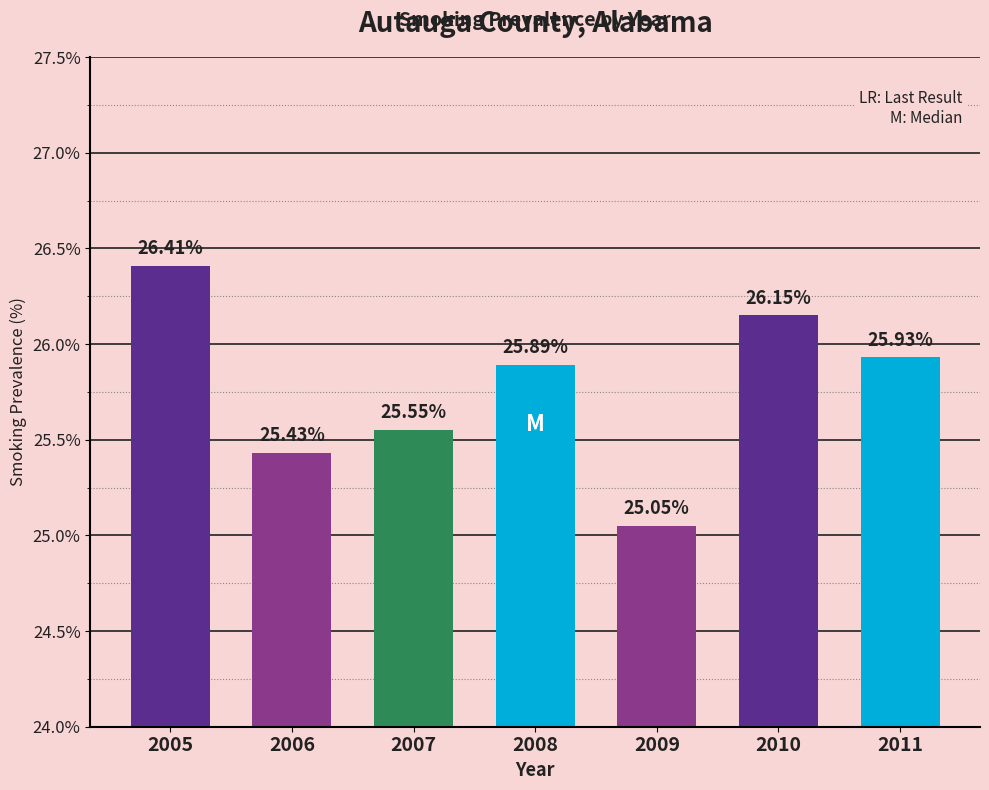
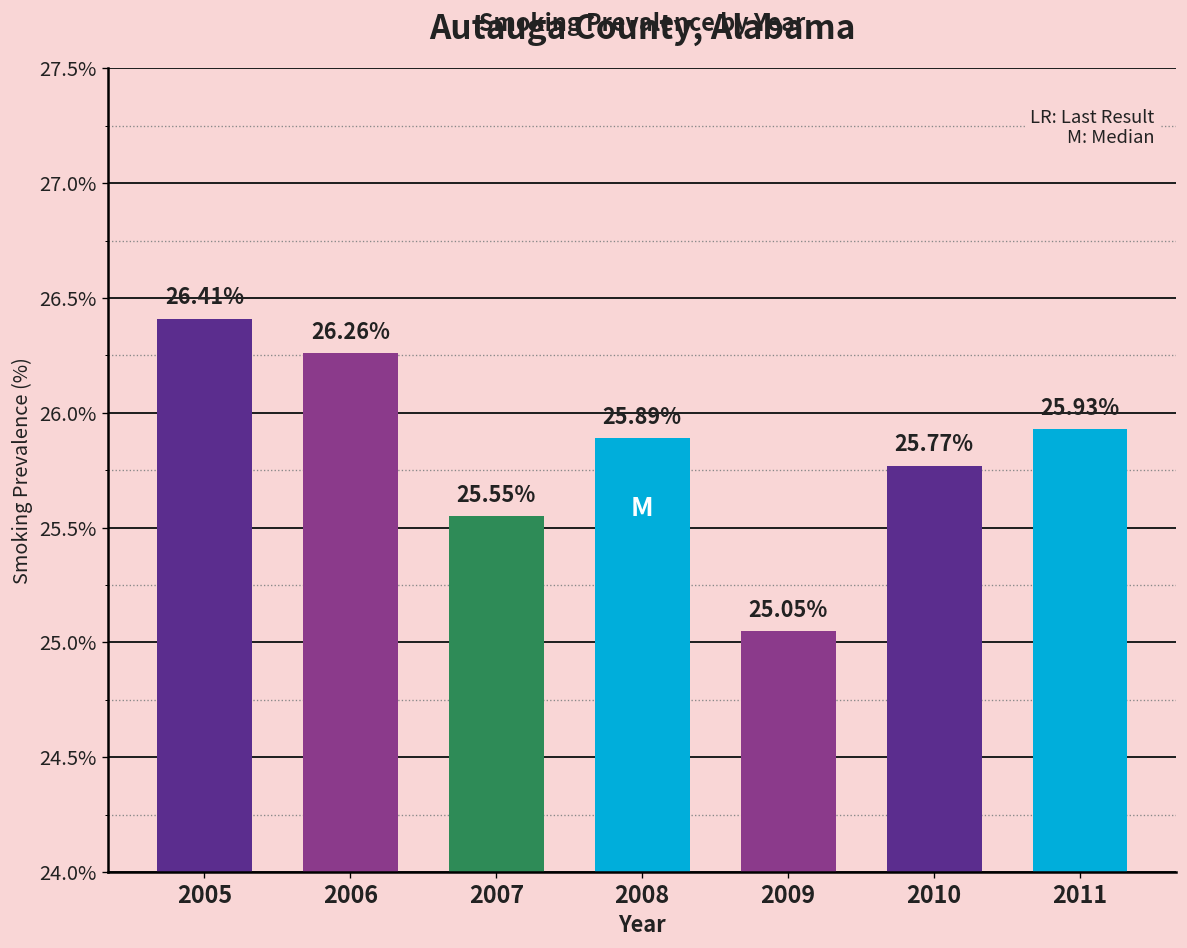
  {
    "2005": "26.41%",
-   "2006": "25.43%",
+   "2006": "26.26%",
    "2007": "25.55%",
    "2008": "25.89%",
    "2009": "25.05%",
-   "2010": "26.15%",
+   "2010": "25.77%",
    "2011": "25.93%"
  }
